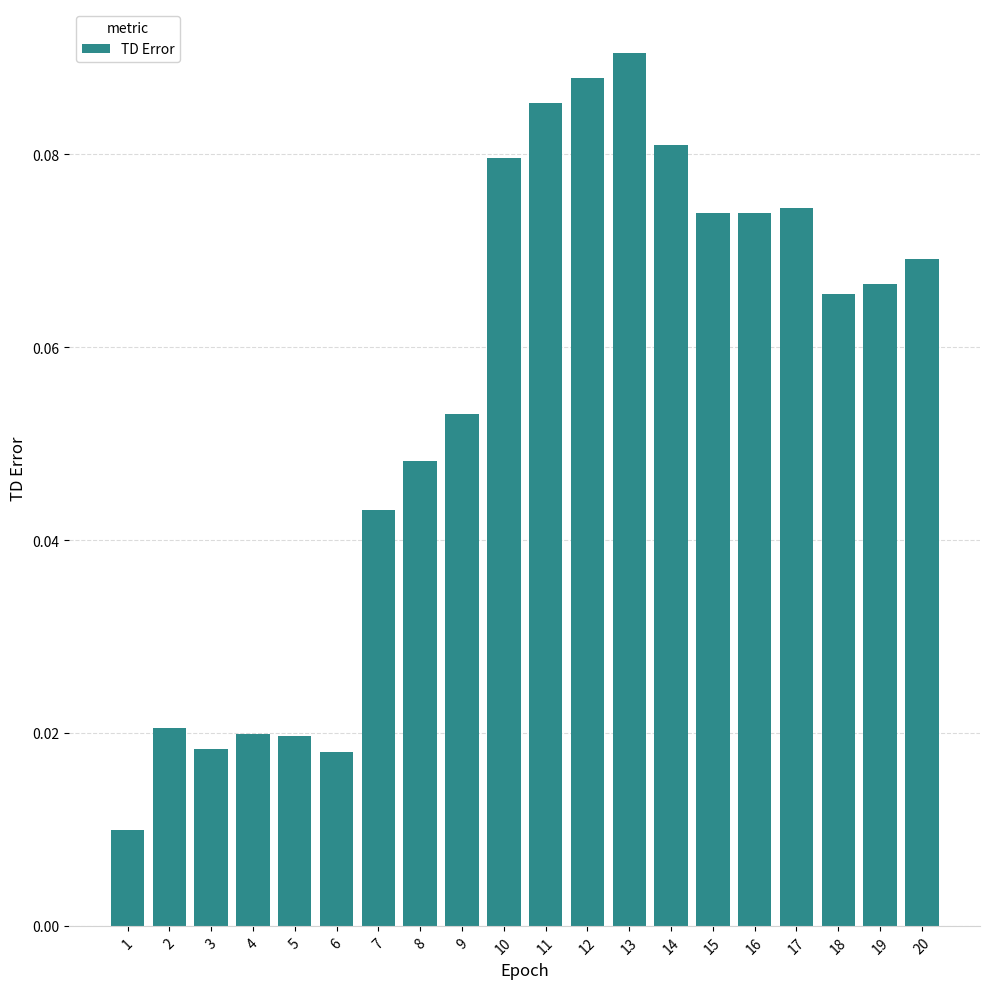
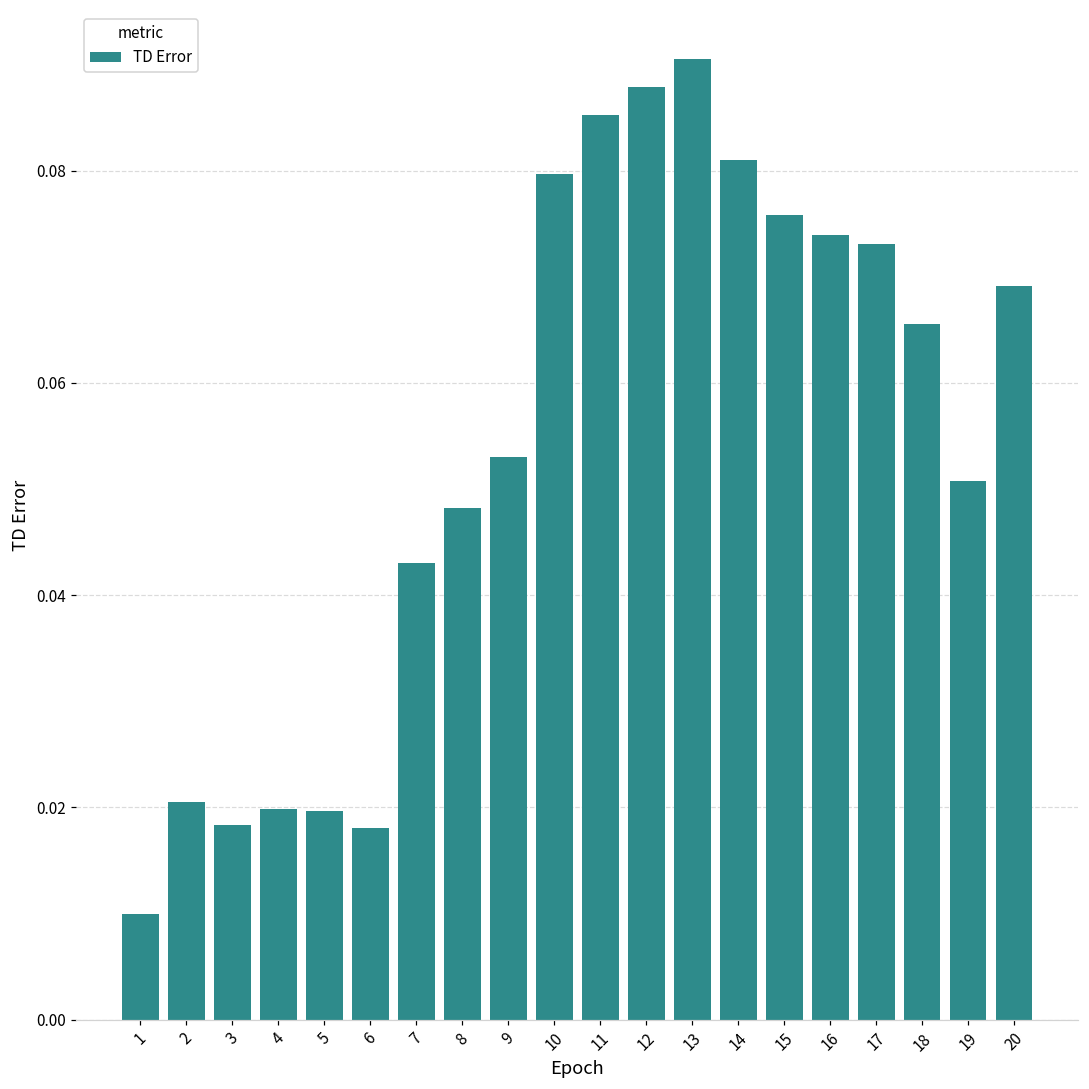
  {
    "1": 0.010,
    "2": 0.020,
    "3": 0.018,
    "4": 0.020,
    "5": 0.020,
    "6": 0.018,
    "7": 0.043,
    "8": 0.048,
    "9": 0.053,
    "10": 0.080,
    "11": 0.085,
    "12": 0.088,
    "13": 0.091,
    "14": 0.081,
-   "15": 0.074,
+   "15": 0.076,
    "16": 0.074,
-   "17": 0.074,
+   "17": 0.073,
    "18": 0.066,
-   "19": 0.067,
+   "19": 0.051,
    "20": 0.069
  }
